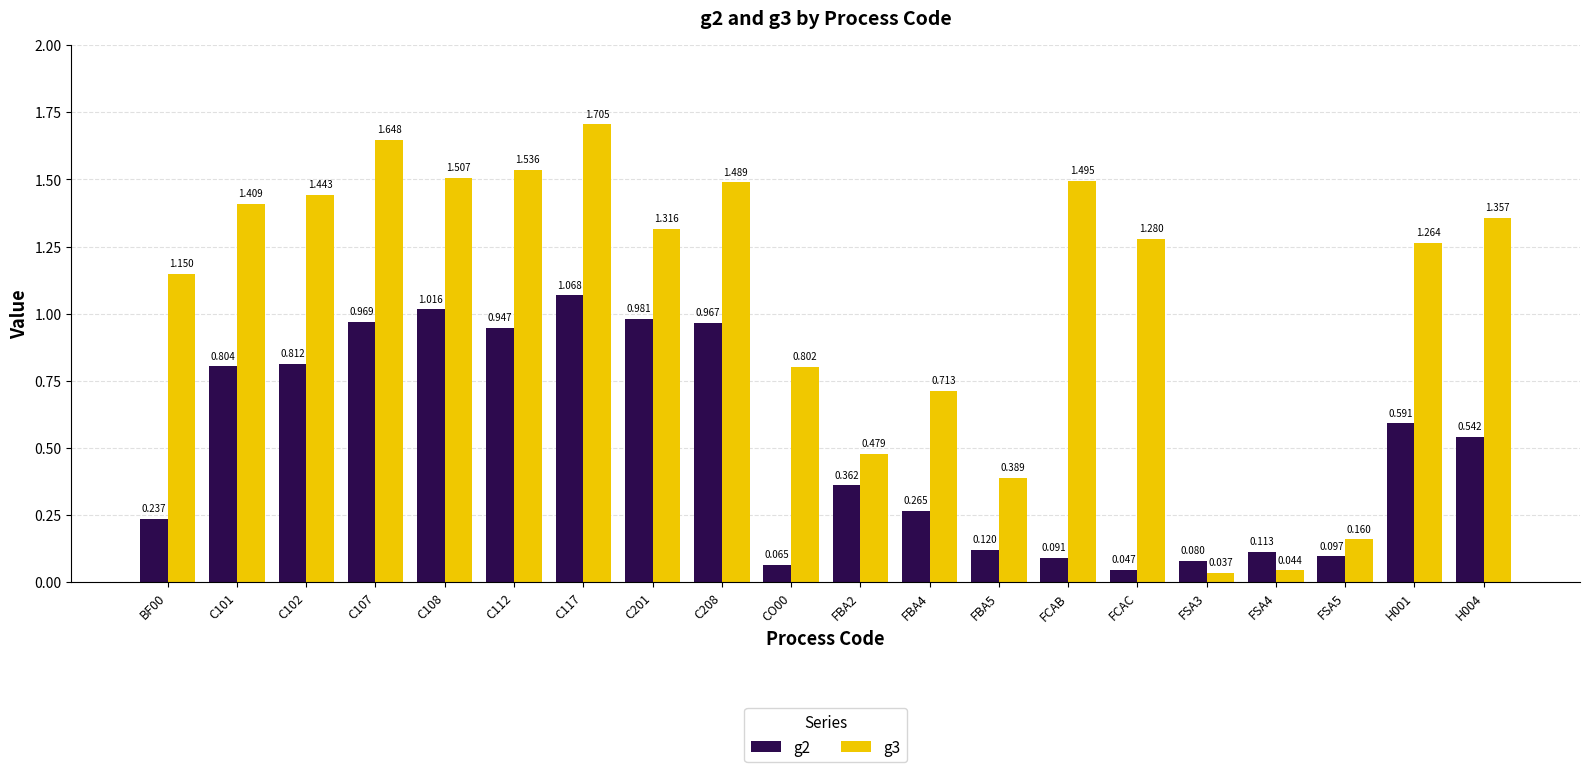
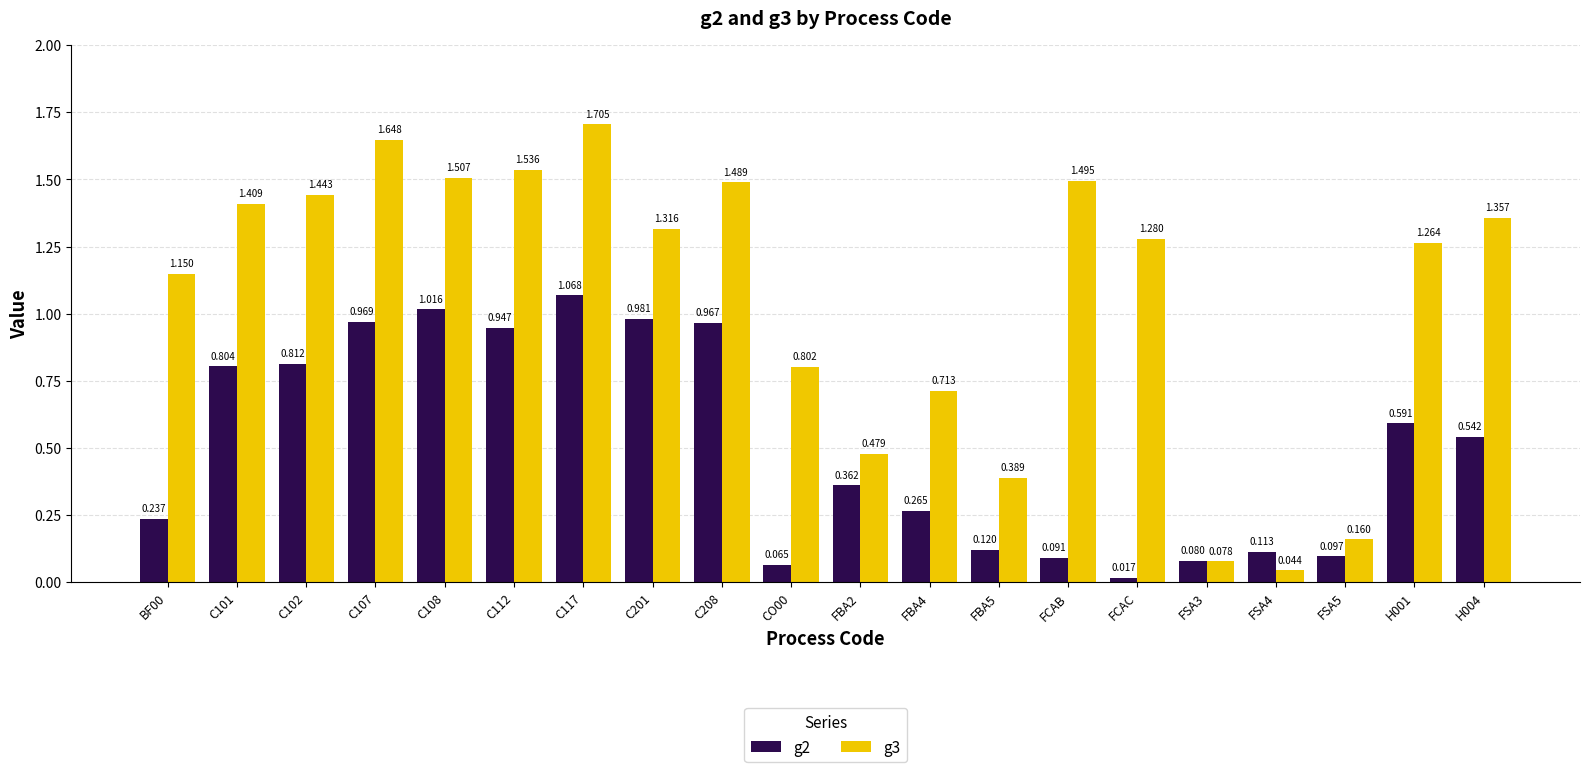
  {
    "g2": {
      "BF00": 0.237,
      "C101": 0.804,
      "C102": 0.812,
      "C107": 0.969,
      "C108": 1.016,
      "C112": 0.947,
      "C117": 1.068,
      "C201": 0.981,
      "C208": 0.967,
      "CO00": 0.065,
      "FBA2": 0.362,
      "FBA4": 0.265,
      "FBA5": 0.120,
      "FCAB": 0.091,
-     "FCAC": 0.047,
+     "FCAC": 0.017,
      "FSA3": 0.080,
      "FSA4": 0.113,
      "FSA5": 0.097,
      "H001": 0.591,
      "H004": 0.542
    },
    "g3": {
      "BF00": 1.150,
      "C101": 1.409,
      "C102": 1.443,
      "C107": 1.648,
      "C108": 1.507,
      "C112": 1.536,
      "C117": 1.705,
      "C201": 1.316,
      "C208": 1.489,
      "CO00": 0.802,
      "FBA2": 0.479,
      "FBA4": 0.713,
      "FBA5": 0.389,
      "FCAB": 1.495,
      "FCAC": 1.280,
-     "FSA3": 0.037,
+     "FSA3": 0.078,
      "FSA4": 0.044,
      "FSA5": 0.160,
      "H001": 1.264,
      "H004": 1.357
    }
  }
